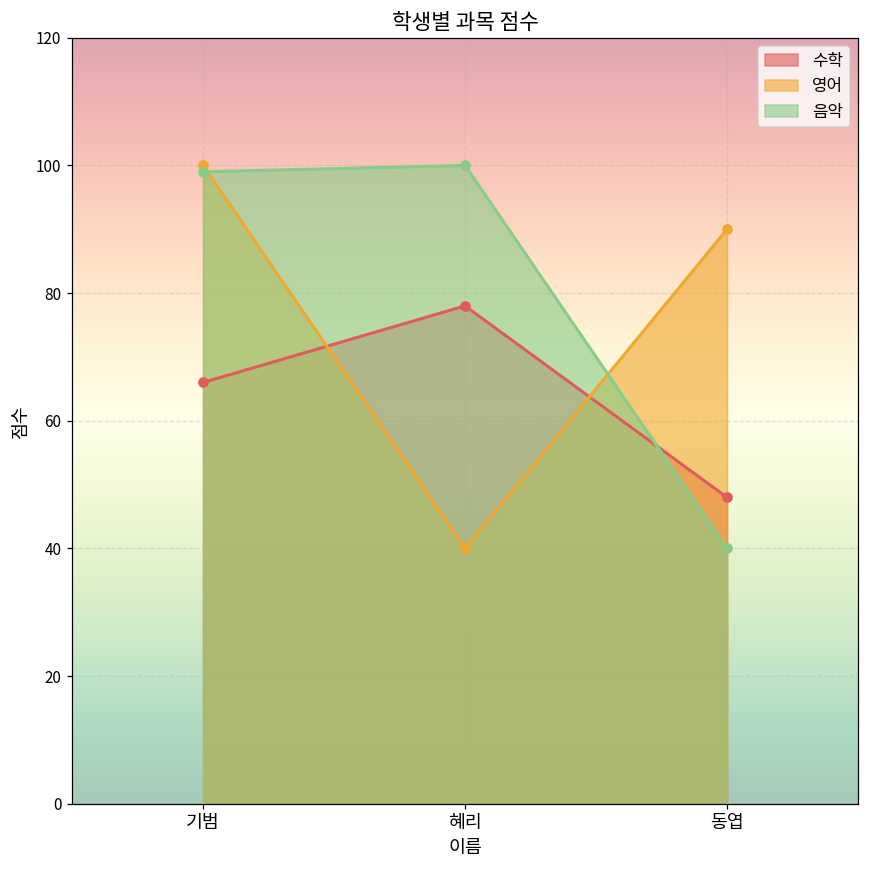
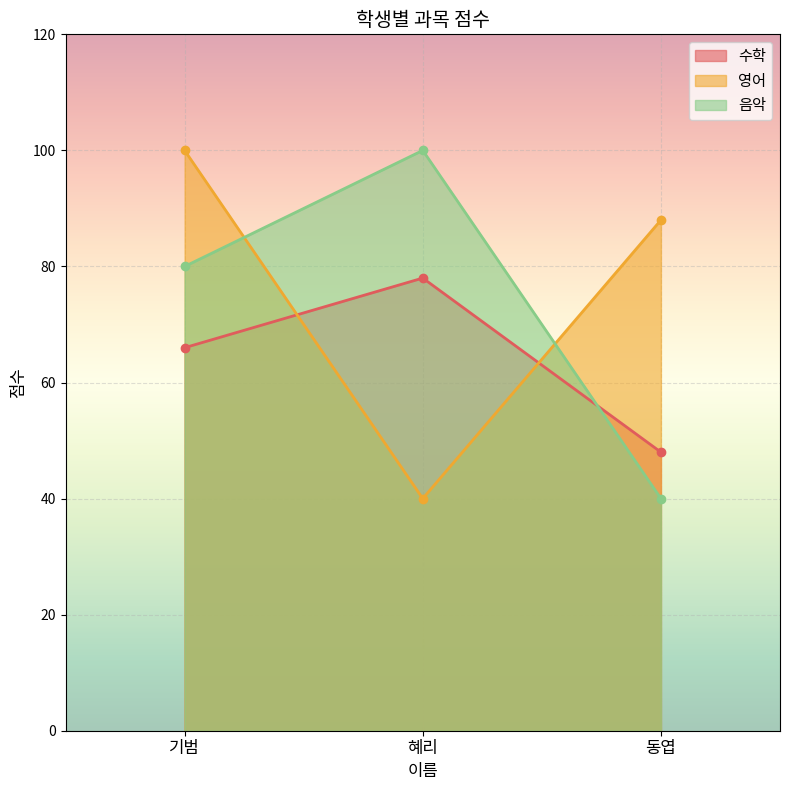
  {
    "수학": {
      "기범": 66,
      "혜리": 78,
      "동엽": 48
    },
    "영어": {
      "기범": 100,
      "혜리": 40,
-     "동엽": 90
+     "동엽": 88
    },
    "음악": {
-     "기범": 99,
+     "기범": 80,
      "혜리": 100,
      "동엽": 40
    }
  }
